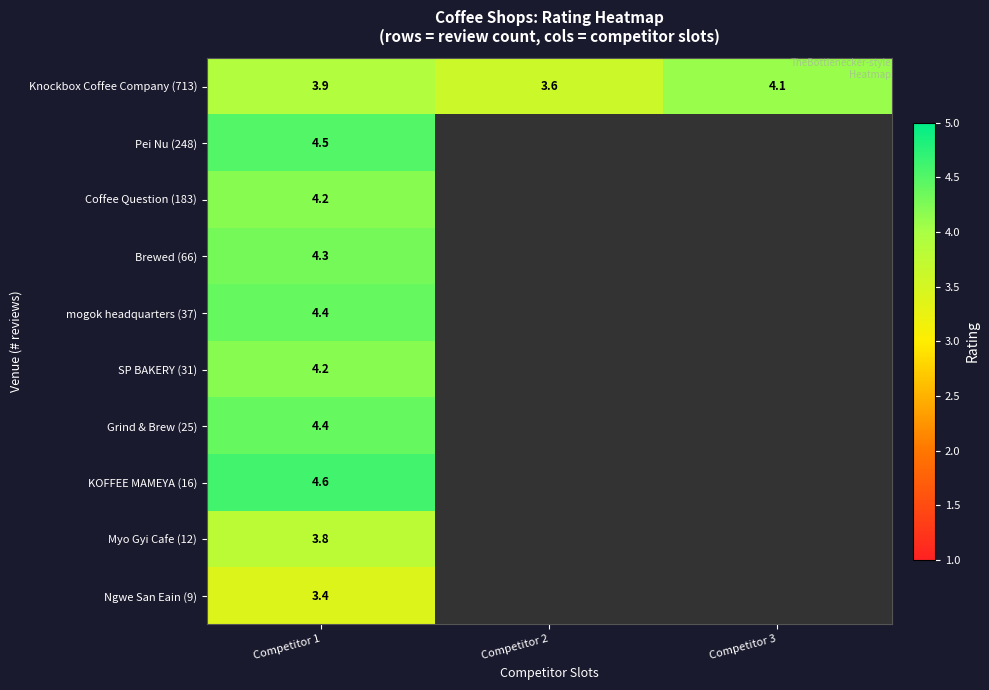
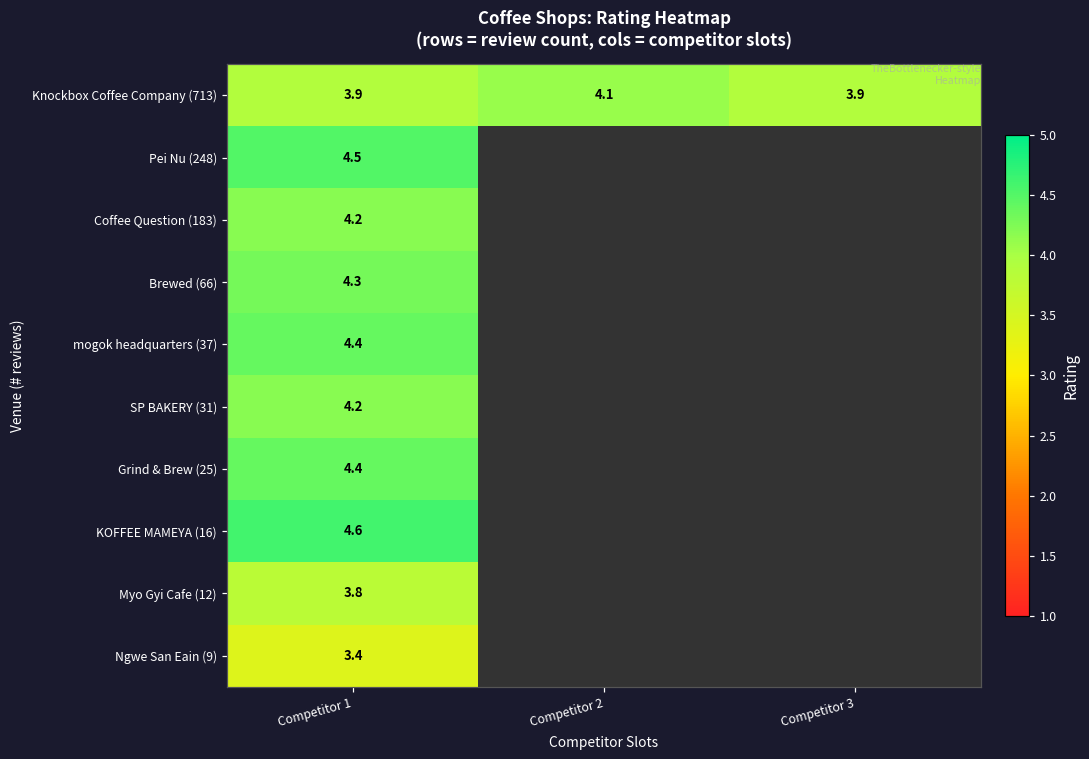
  {
    "Knockbox Coffee Company (713)": {
      "Competitor 1": 3.9,
-     "Competitor 2": 3.6,
-     "Competitor 3": 4.1
+     "Competitor 2": 4.1,
+     "Competitor 3": 3.9
    },
    "Pei Nu (248)": {
      "Competitor 1": 4.5
    },
    "Coffee Question (183)": {
      "Competitor 1": 4.2
    },
    "Brewed (66)": {
      "Competitor 1": 4.3
    },
    "mogok headquarters (37)": {
      "Competitor 1": 4.4
    },
    "SP BAKERY (31)": {
      "Competitor 1": 4.2
    },
    "Grind & Brew (25)": {
      "Competitor 1": 4.4
    },
    "KOFFEE MAMEYA (16)": {
      "Competitor 1": 4.6
    },
    "Myo Gyi Cafe (12)": {
      "Competitor 1": 3.8
    },
    "Ngwe San Eain (9)": {
      "Competitor 1": 3.4
    }
  }
